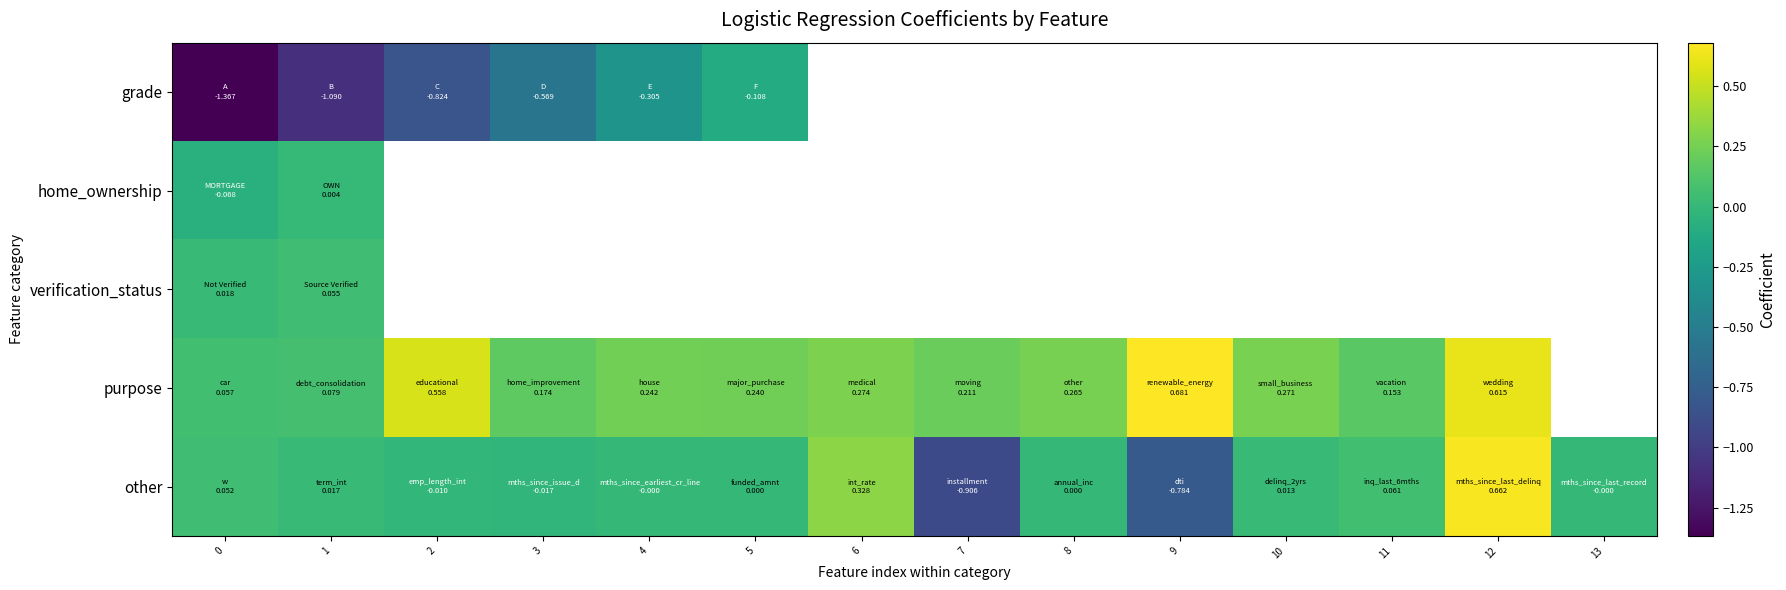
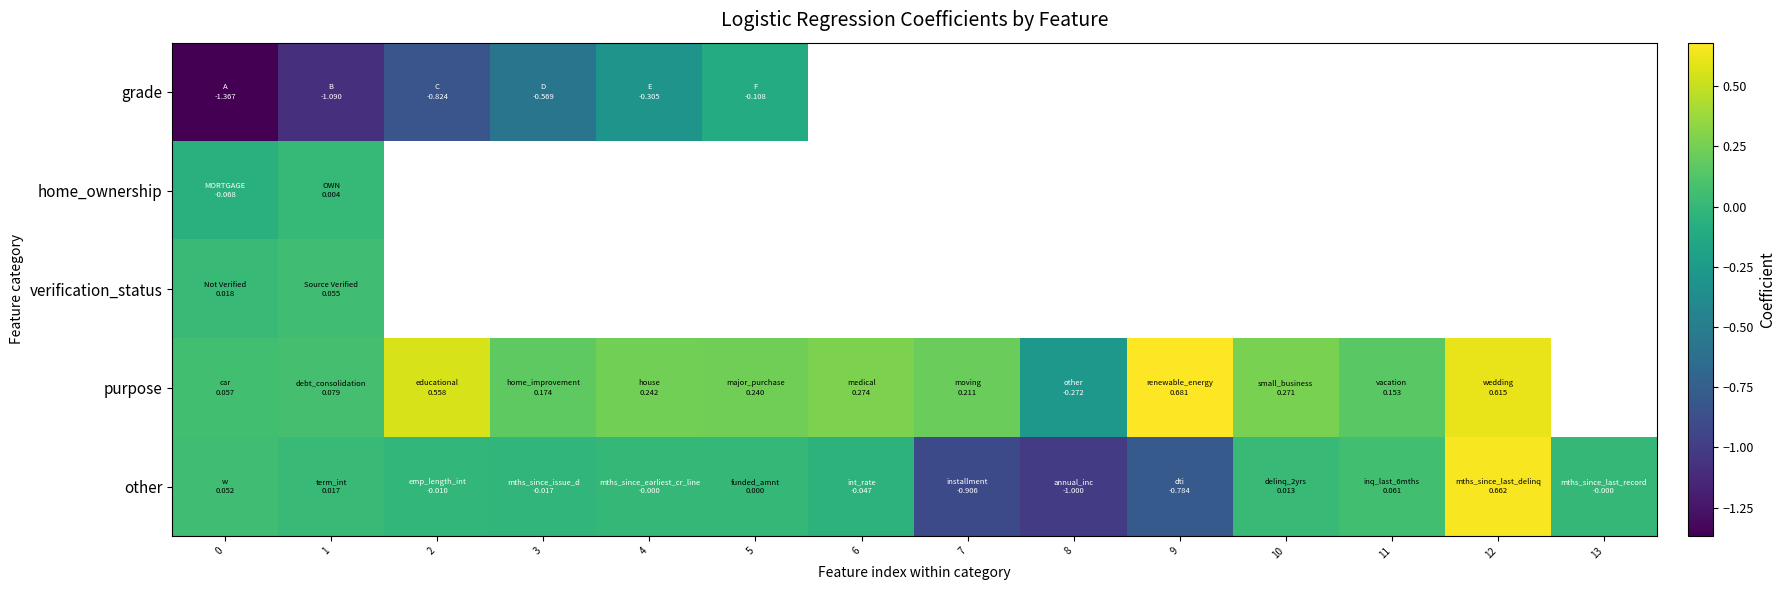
  {
    "grade": {
      "0": -1.367,
      "1": -1.090,
      "2": -0.824,
      "3": -0.569,
      "4": -0.305,
      "5": -0.108
    },
    "home_ownership": {
      "0": -0.068,
      "1": 0.004
    },
    "verification_status": {
      "0": 0.018,
      "1": 0.055
    },
    "purpose": {
      "0": 0.057,
      "1": 0.079,
      "2": 0.558,
      "3": 0.174,
      "4": 0.242,
      "5": 0.240,
      "6": 0.274,
      "7": 0.211,
-     "8": 0.265,
+     "8": -0.272,
      "9": 0.681,
      "10": 0.271,
      "11": 0.153,
      "12": 0.615
    },
    "other": {
      "0": 0.052,
      "1": 0.017,
      "2": -0.010,
      "3": -0.017,
      "4": -0.000,
      "5": 0.000,
-     "6": 0.328,
+     "6": -0.047,
      "7": -0.906,
-     "8": 0.000,
+     "8": -1.000,
      "9": -0.784,
      "12": 0.662,
      "13": -0.000
    }
  }
